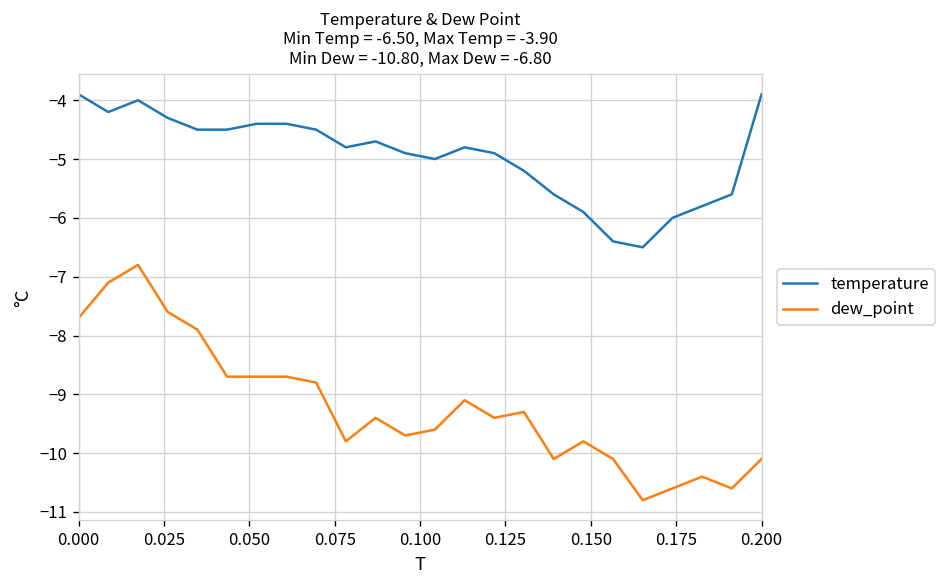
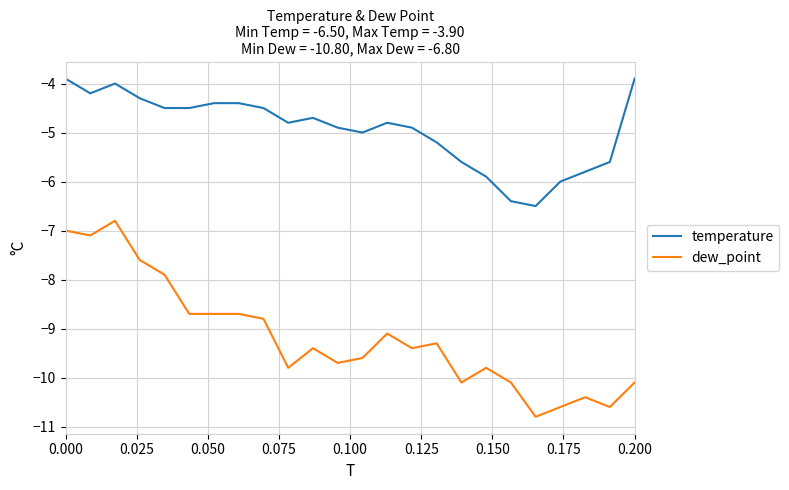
  {
    "temperature": {
      "0.000": -3.9,
      "0.200": -3.9
    },
    "dew_point": {
-     "0.000": -7.7,
+     "0.000": -7.0,
      "0.200": -10.1
    }
  }
